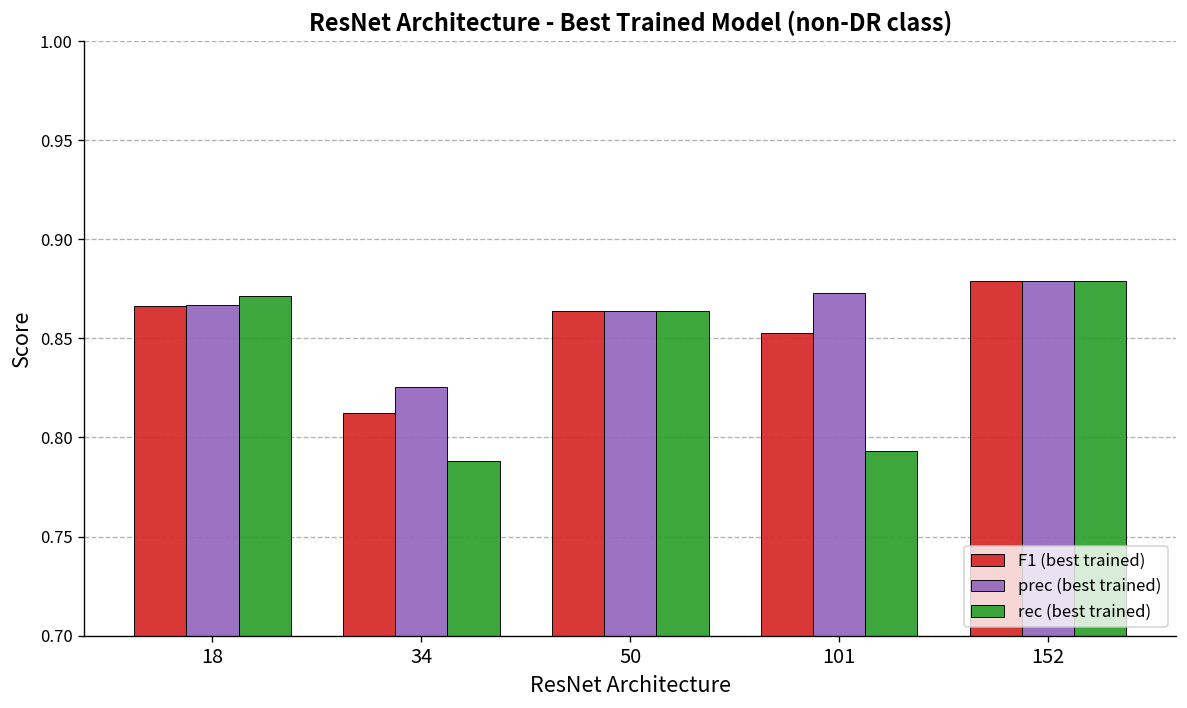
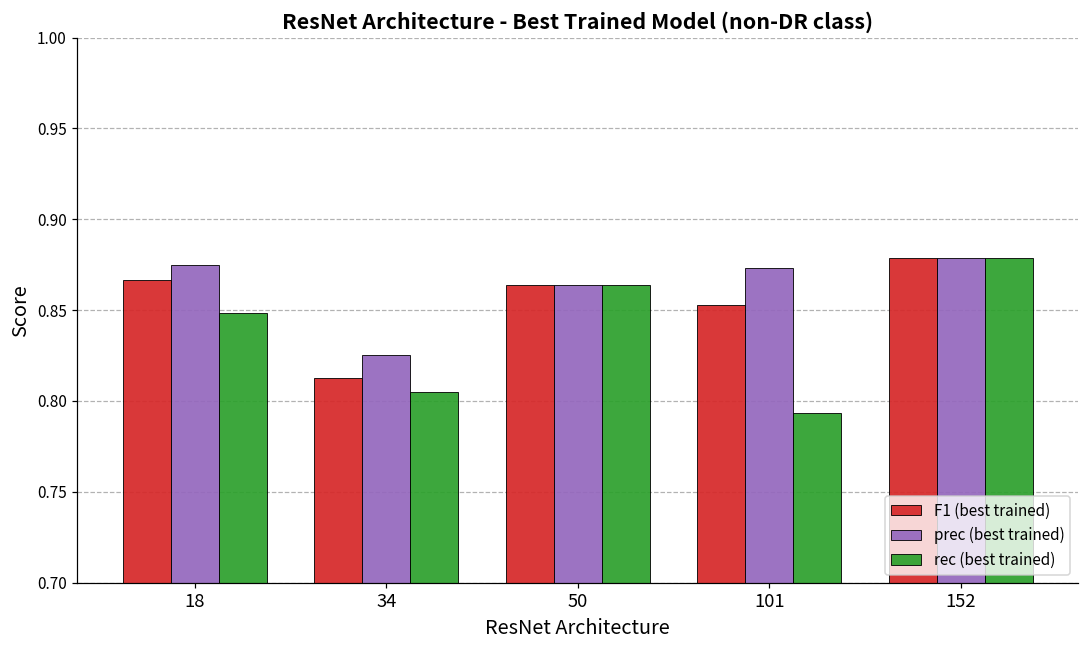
  {
    "F1 (best trained)": {
      "18": 0.866,
      "34": 0.813,
      "50": 0.864,
      "101": 0.853,
      "152": 0.879
    },
    "prec (best trained)": {
-     "18": 0.867,
+     "18": 0.875,
      "34": 0.825,
      "50": 0.864,
      "101": 0.873,
      "152": 0.879
    },
    "rec (best trained)": {
-     "18": 0.871,
-     "34": 0.788,
+     "18": 0.848,
+     "34": 0.805,
      "50": 0.864,
      "101": 0.793,
      "152": 0.879
    }
  }
